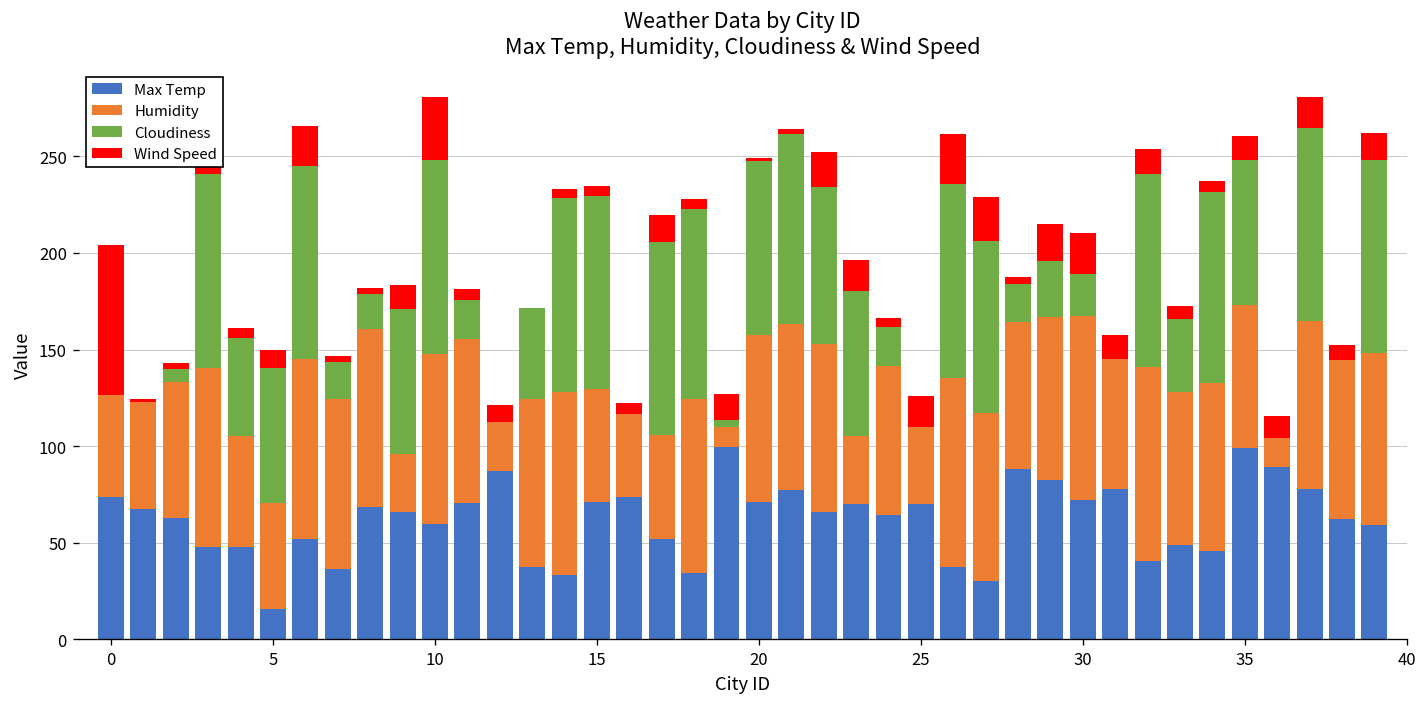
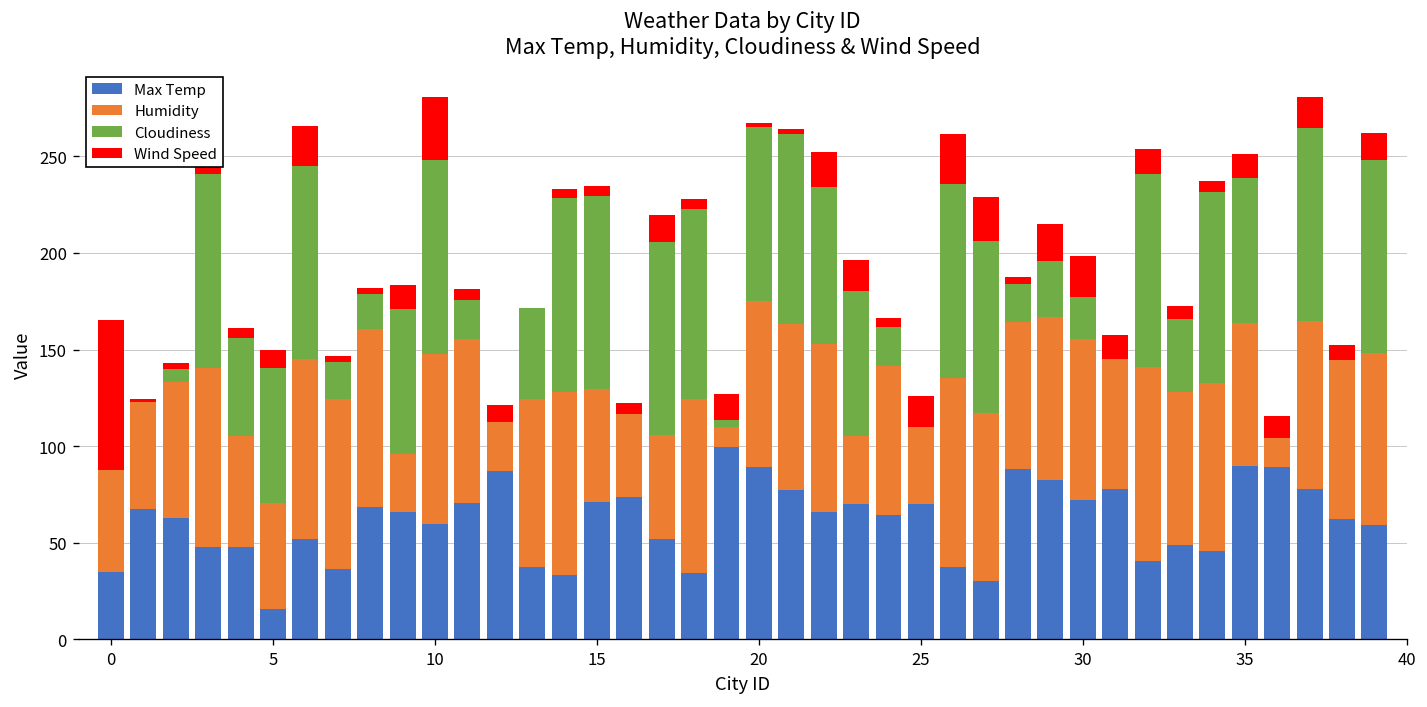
  {
    "Max Temp": {
-     "0": 73,
+     "0": 35,
      "5": 16,
      "10": 60,
      "15": 71,
-     "20": 71,
+     "20": 89,
      "25": 70,
      "30": 72,
-     "35": 99
+     "35": 90
    },
    "Humidity": {
      "0": 53,
      "5": 55,
      "10": 88,
      "15": 58,
      "20": 86,
      "25": 40,
-     "30": 95,
+     "30": 83,
      "35": 74
    },
    "Cloudiness": {
      "0": 0,
      "5": 70,
      "10": 100,
      "15": 100,
      "20": 90,
      "25": 0,
      "30": 22,
      "35": 75
    },
    "Wind Speed": {
      "0": 78,
      "5": 9,
      "10": 33,
      "15": 5,
      "20": 2,
      "25": 16,
      "30": 21,
      "35": 13
    }
  }
